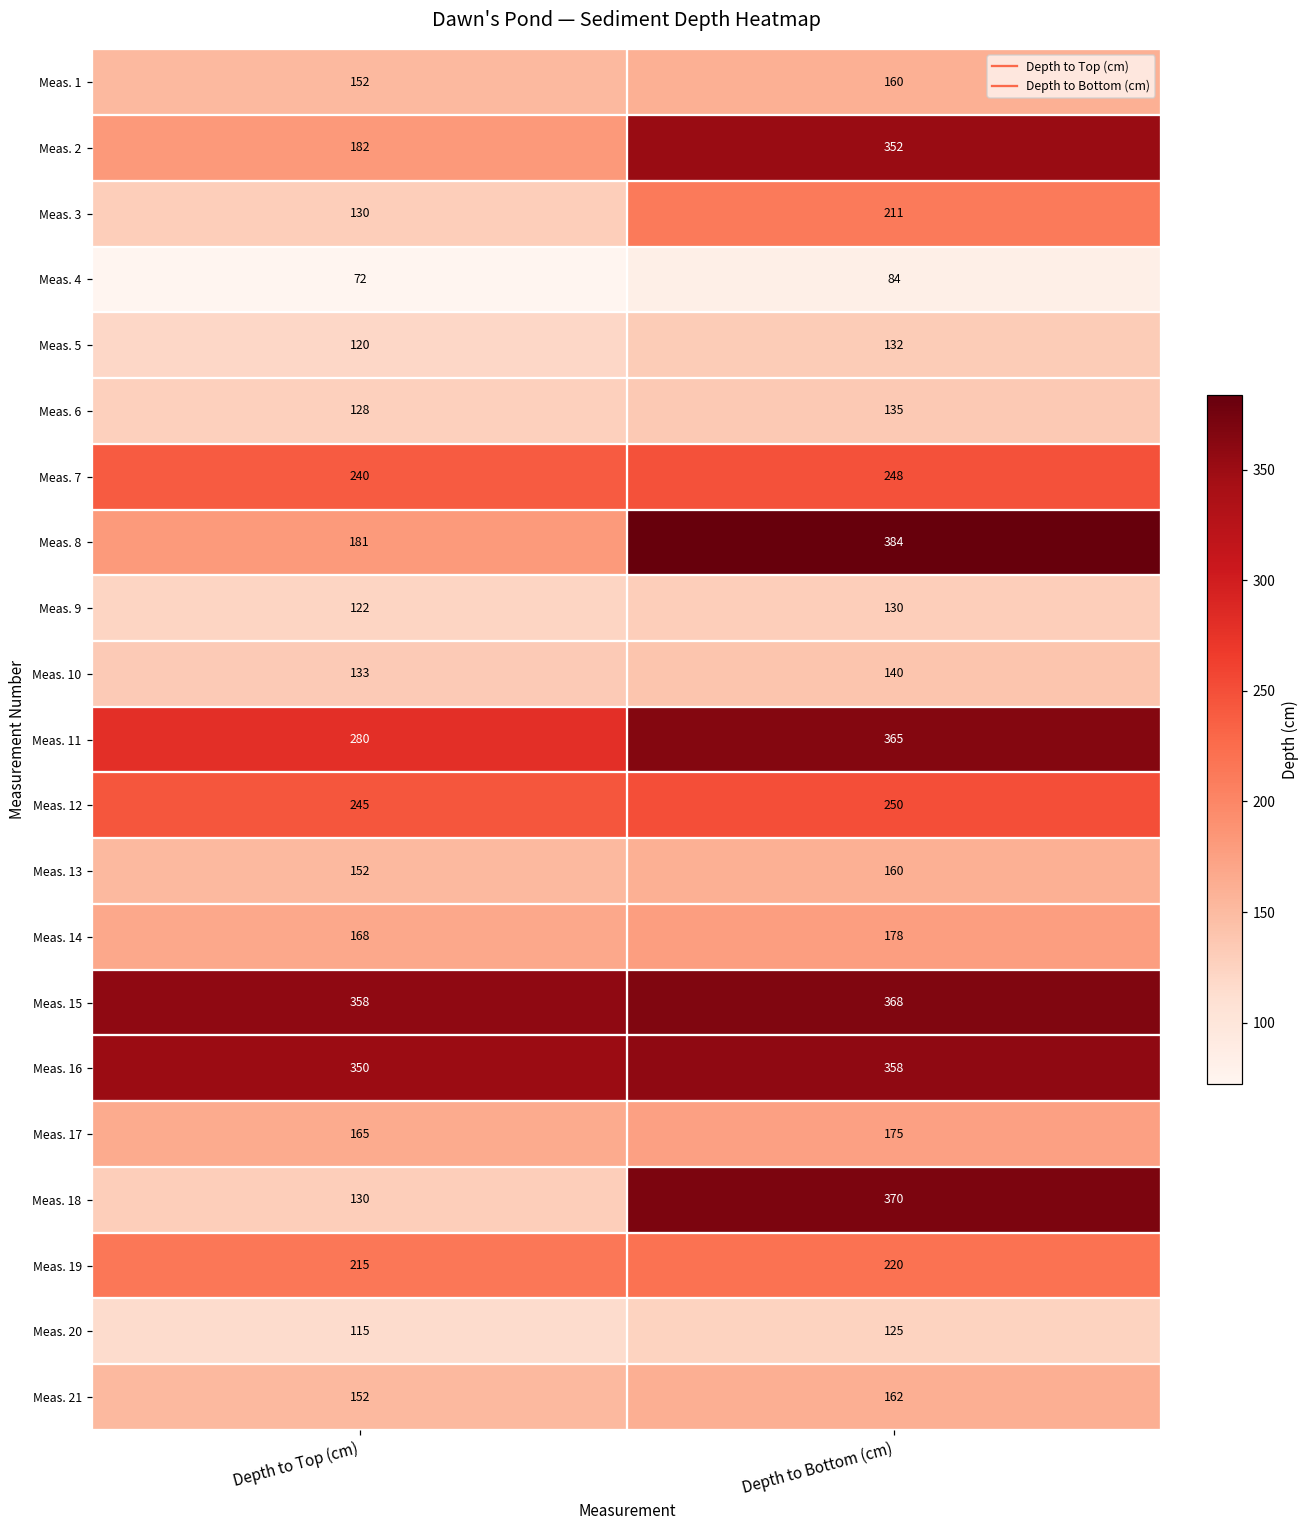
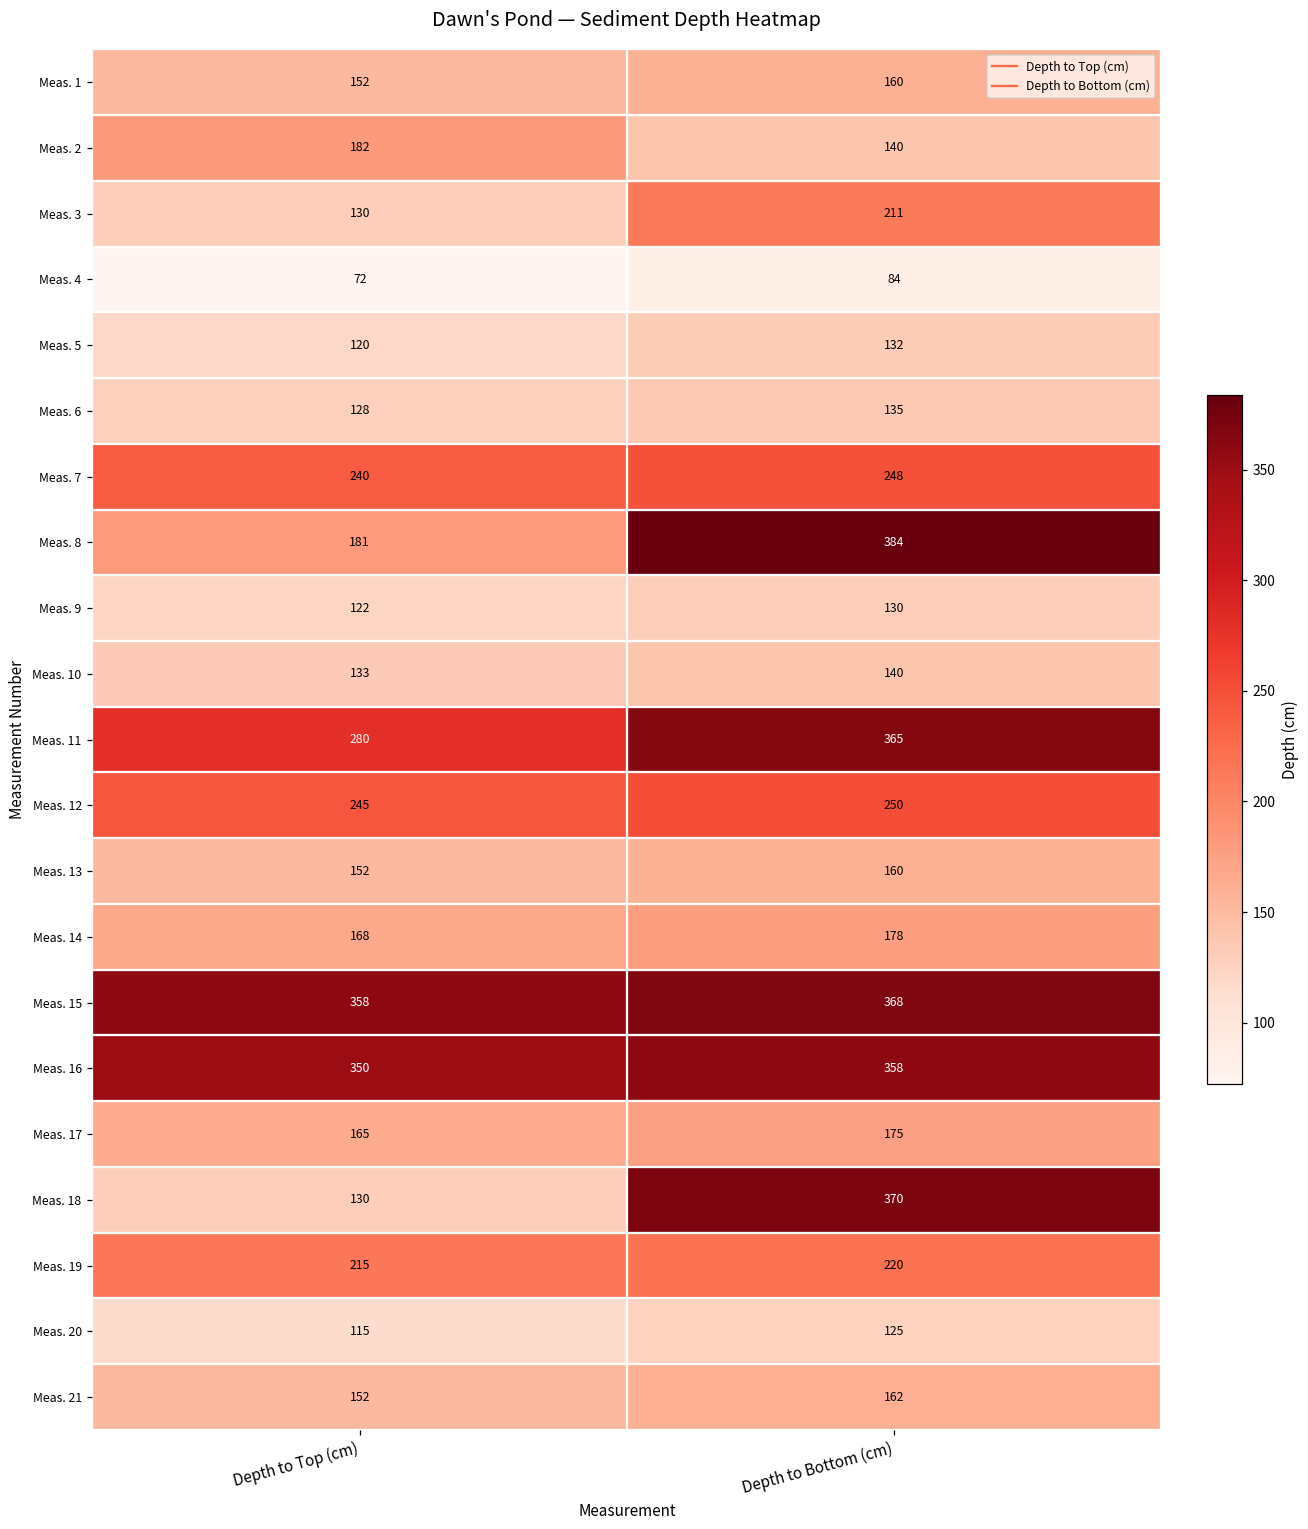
  {
    "Meas. 1": {
      "Depth to Top (cm)": 152,
      "Depth to Bottom (cm)": 160
    },
    "Meas. 2": {
      "Depth to Top (cm)": 182,
-     "Depth to Bottom (cm)": 352
+     "Depth to Bottom (cm)": 140
    },
    "Meas. 3": {
      "Depth to Top (cm)": 130,
      "Depth to Bottom (cm)": 211
    },
    "Meas. 4": {
      "Depth to Top (cm)": 72,
      "Depth to Bottom (cm)": 84
    },
    "Meas. 5": {
      "Depth to Top (cm)": 120,
      "Depth to Bottom (cm)": 132
    },
    "Meas. 6": {
      "Depth to Top (cm)": 128,
      "Depth to Bottom (cm)": 135
    },
    "Meas. 7": {
      "Depth to Top (cm)": 240,
      "Depth to Bottom (cm)": 248
    },
    "Meas. 8": {
      "Depth to Top (cm)": 181,
      "Depth to Bottom (cm)": 384
    },
    "Meas. 9": {
      "Depth to Top (cm)": 122,
      "Depth to Bottom (cm)": 130
    },
    "Meas. 10": {
      "Depth to Top (cm)": 133,
      "Depth to Bottom (cm)": 140
    },
    "Meas. 11": {
      "Depth to Top (cm)": 280,
      "Depth to Bottom (cm)": 365
    },
    "Meas. 12": {
      "Depth to Top (cm)": 245,
      "Depth to Bottom (cm)": 250
    },
    "Meas. 13": {
      "Depth to Top (cm)": 152,
      "Depth to Bottom (cm)": 160
    },
    "Meas. 14": {
      "Depth to Top (cm)": 168,
      "Depth to Bottom (cm)": 178
    },
    "Meas. 15": {
      "Depth to Top (cm)": 358,
      "Depth to Bottom (cm)": 368
    },
    "Meas. 16": {
      "Depth to Top (cm)": 350,
      "Depth to Bottom (cm)": 358
    },
    "Meas. 17": {
      "Depth to Top (cm)": 165,
      "Depth to Bottom (cm)": 175
    },
    "Meas. 18": {
      "Depth to Top (cm)": 130,
      "Depth to Bottom (cm)": 370
    },
    "Meas. 19": {
      "Depth to Top (cm)": 215,
      "Depth to Bottom (cm)": 220
    },
    "Meas. 20": {
      "Depth to Top (cm)": 115,
      "Depth to Bottom (cm)": 125
    },
    "Meas. 21": {
      "Depth to Top (cm)": 152,
      "Depth to Bottom (cm)": 162
    }
  }
